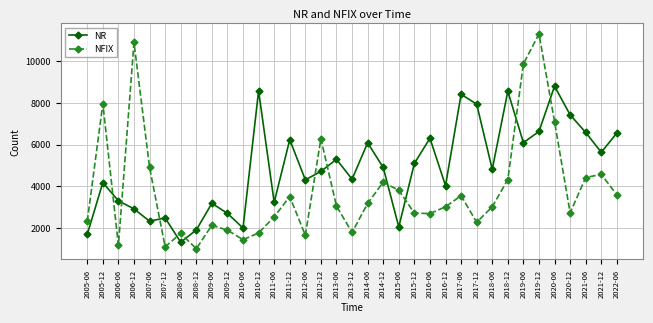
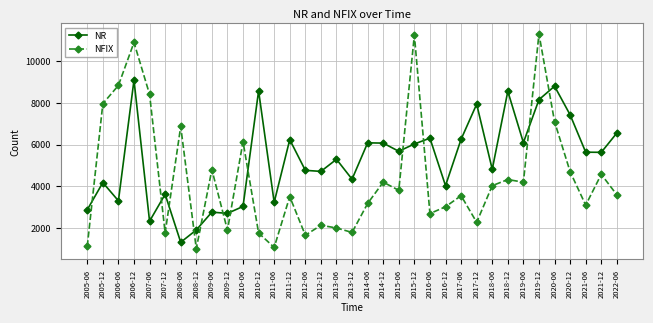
  {
    "NR": {
-     "2005-06": 1700,
+     "2005-06": 2900,
      "2005-12": 4200,
      "2006-06": 3300,
-     "2006-12": 2900,
+     "2006-12": 9100,
      "2007-06": 2300,
-     "2007-12": 2500,
+     "2007-12": 3600,
      "2008-06": 1300,
      "2008-12": 1900,
-     "2009-06": 3200,
+     "2009-06": 2800,
      "2009-12": 2700,
-     "2010-06": 2000,
+     "2010-06": 3000,
      "2010-12": 8600,
      "2011-06": 3200,
      "2011-12": 6200,
-     "2012-06": 4300,
+     "2012-06": 4800,
      "2012-12": 4700,
      "2013-06": 5300,
      "2013-12": 4300,
      "2014-06": 6100,
-     "2014-12": 4900,
-     "2015-06": 2100,
-     "2015-12": 5100,
+     "2014-12": 6100,
+     "2015-06": 5700,
+     "2015-12": 6000,
      "2016-06": 6300,
      "2016-12": 4000,
-     "2017-06": 8400,
+     "2017-06": 6300,
      "2017-12": 7900,
      "2018-06": 4800,
      "2018-12": 8600,
      "2019-06": 6100,
-     "2019-12": 6600,
+     "2019-12": 8200,
      "2020-06": 8800,
      "2020-12": 7400,
-     "2021-06": 6600,
+     "2021-06": 5600,
      "2021-12": 5600,
      "2022-06": 6600
    },
    "NFIX": {
-     "2005-06": 2300,
+     "2005-06": 1100,
      "2005-12": 8000,
-     "2006-06": 1200,
+     "2006-06": 8800,
      "2006-12": 10900,
-     "2007-06": 4900,
-     "2007-12": 1100,
-     "2008-06": 1800,
+     "2007-06": 8400,
+     "2007-12": 1800,
+     "2008-06": 6900,
      "2008-12": 1000,
-     "2009-06": 2100,
+     "2009-06": 4800,
      "2009-12": 1900,
-     "2010-06": 1500,
+     "2010-06": 6100,
      "2010-12": 1800,
-     "2011-06": 2500,
+     "2011-06": 1100,
      "2011-12": 3500,
      "2012-06": 1700,
-     "2012-12": 6300,
-     "2013-06": 3100,
+     "2012-12": 2100,
+     "2013-06": 2000,
      "2013-12": 1800,
      "2014-06": 3200,
      "2014-12": 4200,
      "2015-06": 3800,
-     "2015-12": 2700,
+     "2015-12": 11200,
      "2016-06": 2700,
      "2016-12": 3000,
      "2017-06": 3600,
      "2017-12": 2300,
-     "2018-06": 3000,
+     "2018-06": 4000,
      "2018-12": 4300,
-     "2019-06": 9900,
+     "2019-06": 4200,
      "2019-12": 11300,
      "2020-06": 7100,
-     "2020-12": 2700,
-     "2021-06": 4400,
+     "2020-12": 4700,
+     "2021-06": 3100,
      "2021-12": 4600,
      "2022-06": 3600
    }
  }
